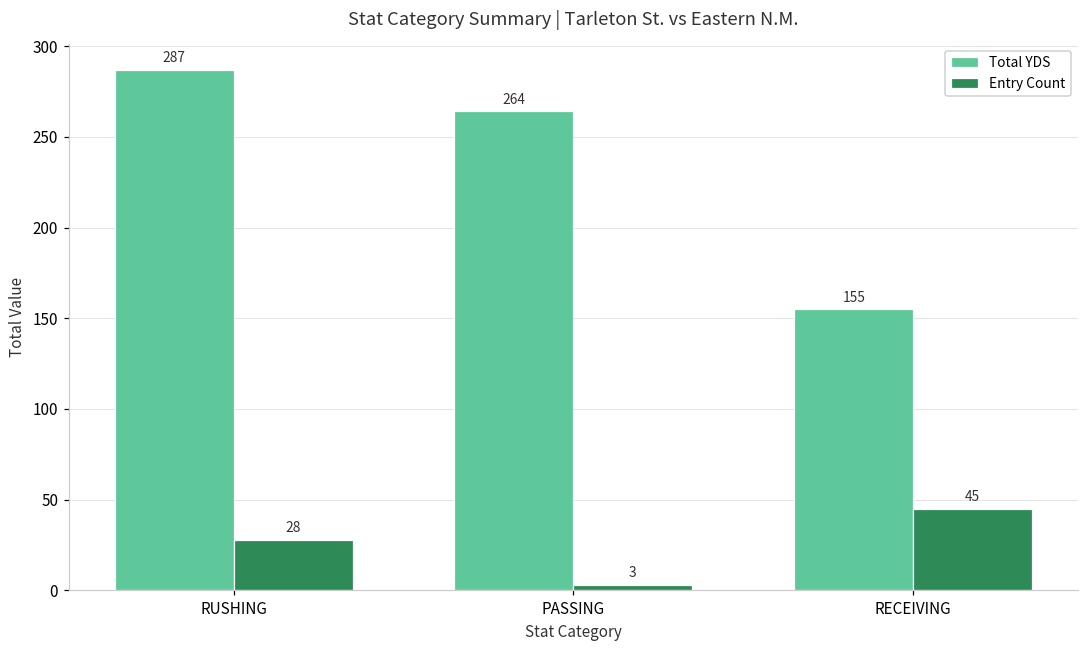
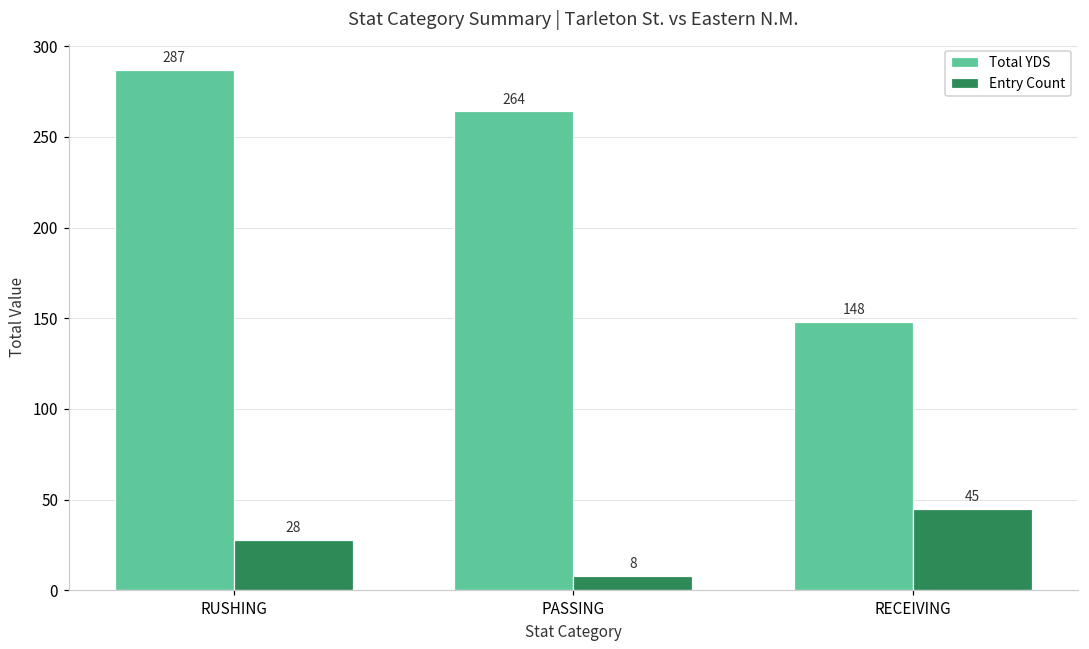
  {
    "Total YDS": {
      "RUSHING": 287,
      "PASSING": 264,
-     "RECEIVING": 155
+     "RECEIVING": 148
    },
    "Entry Count": {
      "RUSHING": 28,
-     "PASSING": 3,
+     "PASSING": 8,
      "RECEIVING": 45
    }
  }
